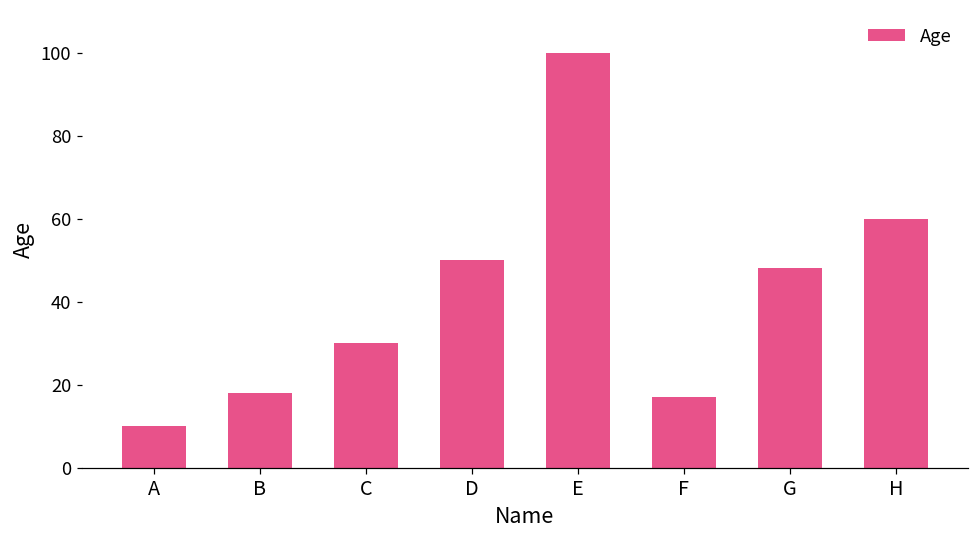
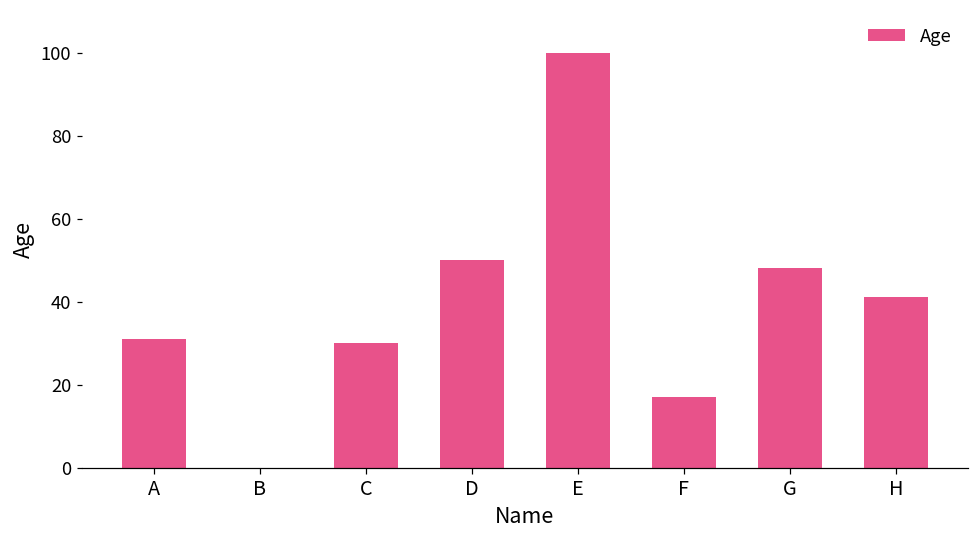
  {
-   "A": 10,
-   "B": 18,
+   "A": 31,
+   "B": 0,
    "C": 30,
    "D": 50,
    "E": 100,
    "F": 17,
    "G": 48,
-   "H": 60
+   "H": 41
  }
